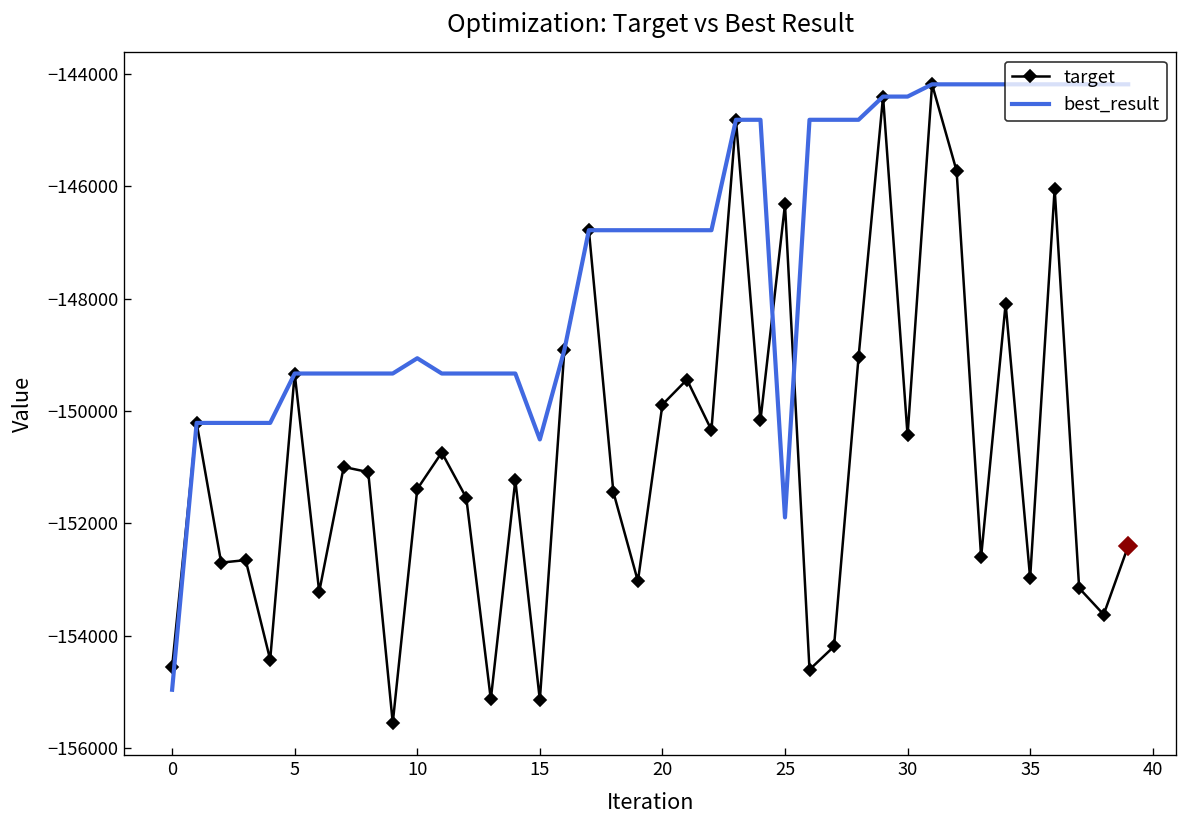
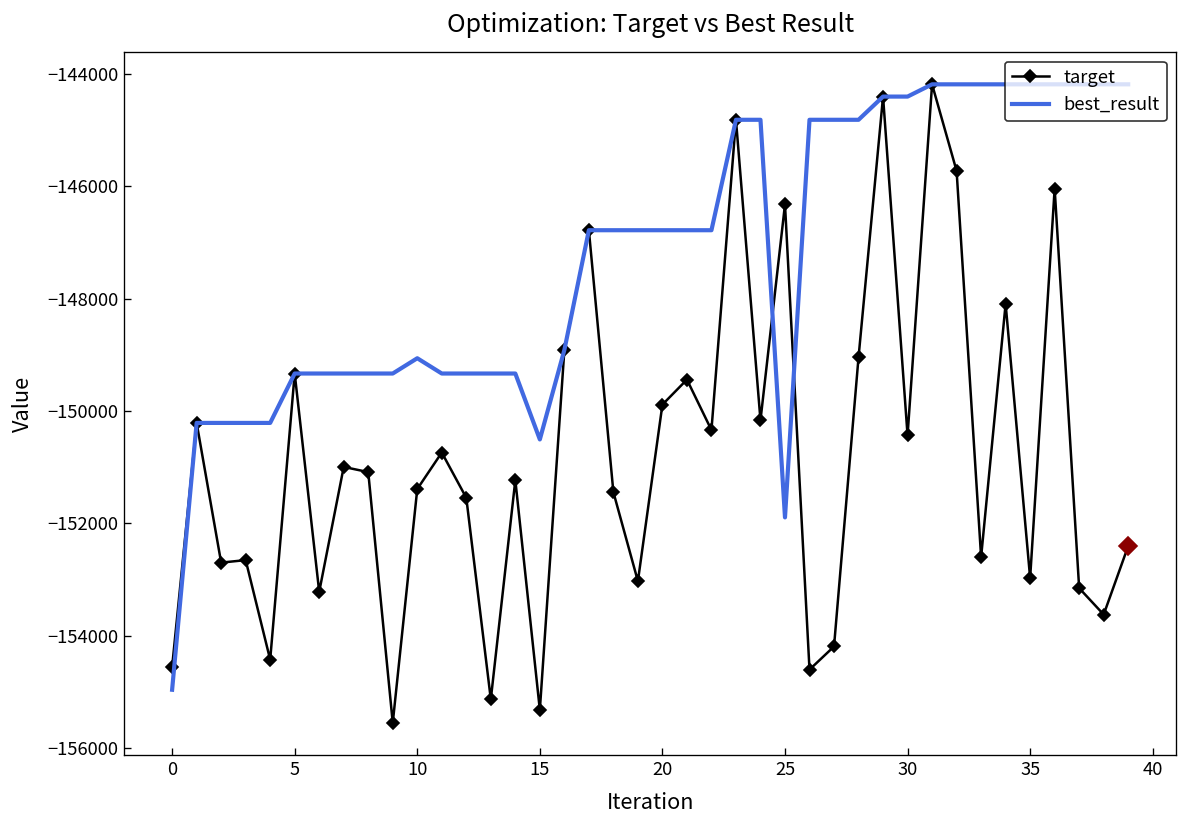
  {
    "target": {
      "0": -154600,
      "10": -151400,
-     "15": -155100,
+     "15": -155300,
      "20": -149900,
      "25": -146300,
      "30": -150400,
      "35": -153000
    },
    "best_result": {
      "0": -155000,
      "10": -149100,
      "15": -150500,
      "20": -146800,
      "25": -151900,
      "30": -144400
    }
  }
